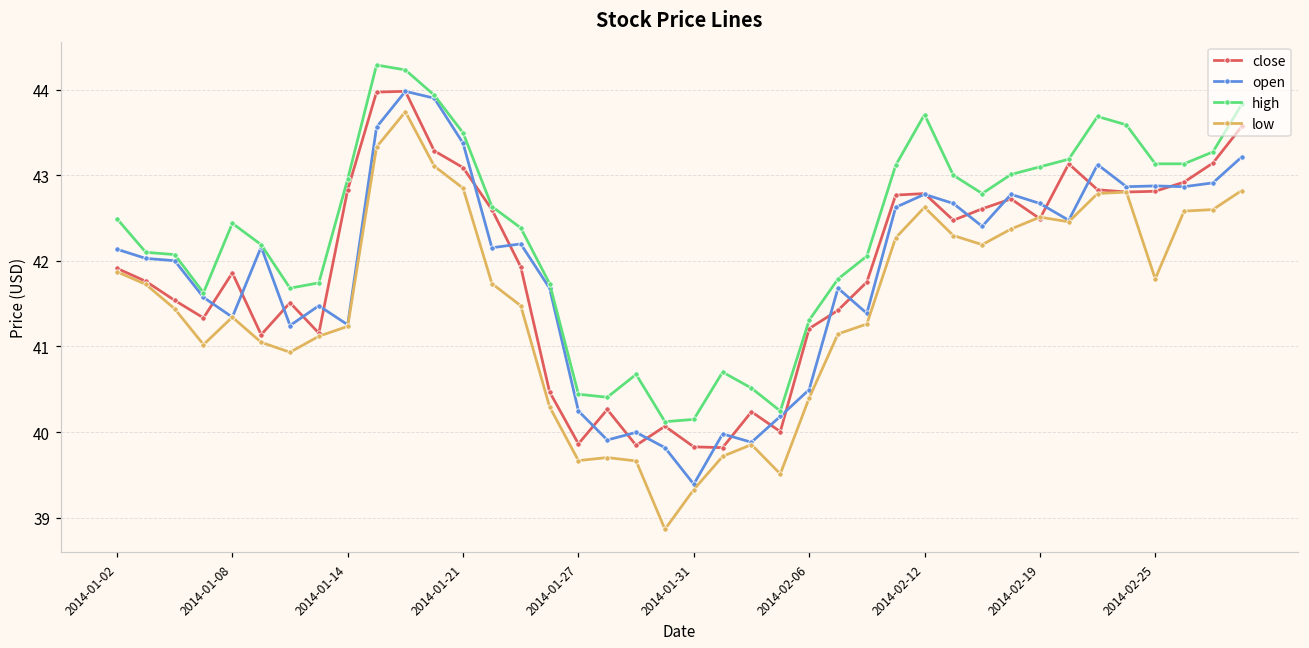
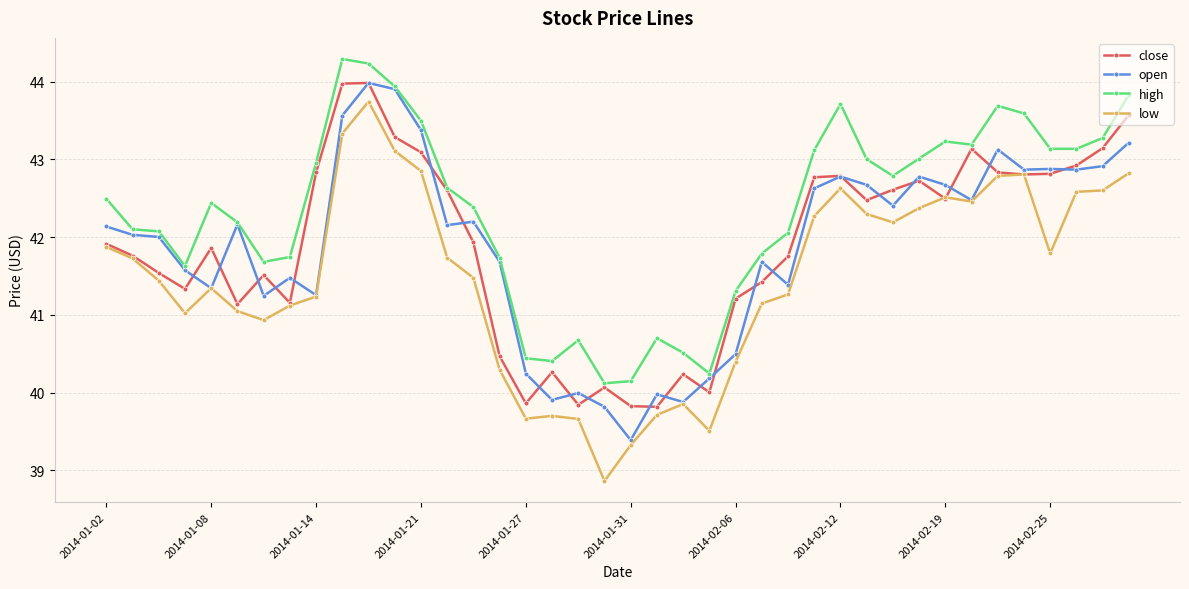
  {
    "close": {
      "2014-01-02": 41.9,
      "2014-01-08": 41.9,
      "2014-01-14": 42.8,
      "2014-01-21": 43.1,
      "2014-01-27": 39.9,
      "2014-01-31": 39.8,
      "2014-02-06": 41.2,
      "2014-02-25": 42.8
    },
    "open": {
      "2014-01-02": 42.1,
      "2014-01-21": 43.4,
      "2014-01-27": 40.2,
      "2014-01-31": 39.4,
      "2014-02-06": 40.5,
      "2014-02-19": 42.7,
      "2014-02-25": 42.9
    },
    "high": {
      "2014-01-02": 42.5,
      "2014-01-08": 42.4,
      "2014-01-14": 43.0,
      "2014-01-21": 43.5,
      "2014-01-27": 40.4,
      "2014-01-31": 40.1,
      "2014-02-06": 41.3,
      "2014-02-12": 43.7,
-     "2014-02-19": 43.1,
+     "2014-02-19": 43.2,
      "2014-02-25": 43.1
    },
    "low": {
      "2014-01-02": 41.9,
      "2014-01-21": 42.8,
      "2014-01-27": 39.7,
      "2014-01-31": 39.3,
      "2014-02-06": 40.4,
      "2014-02-12": 42.6,
      "2014-02-25": 41.8
    }
  }
